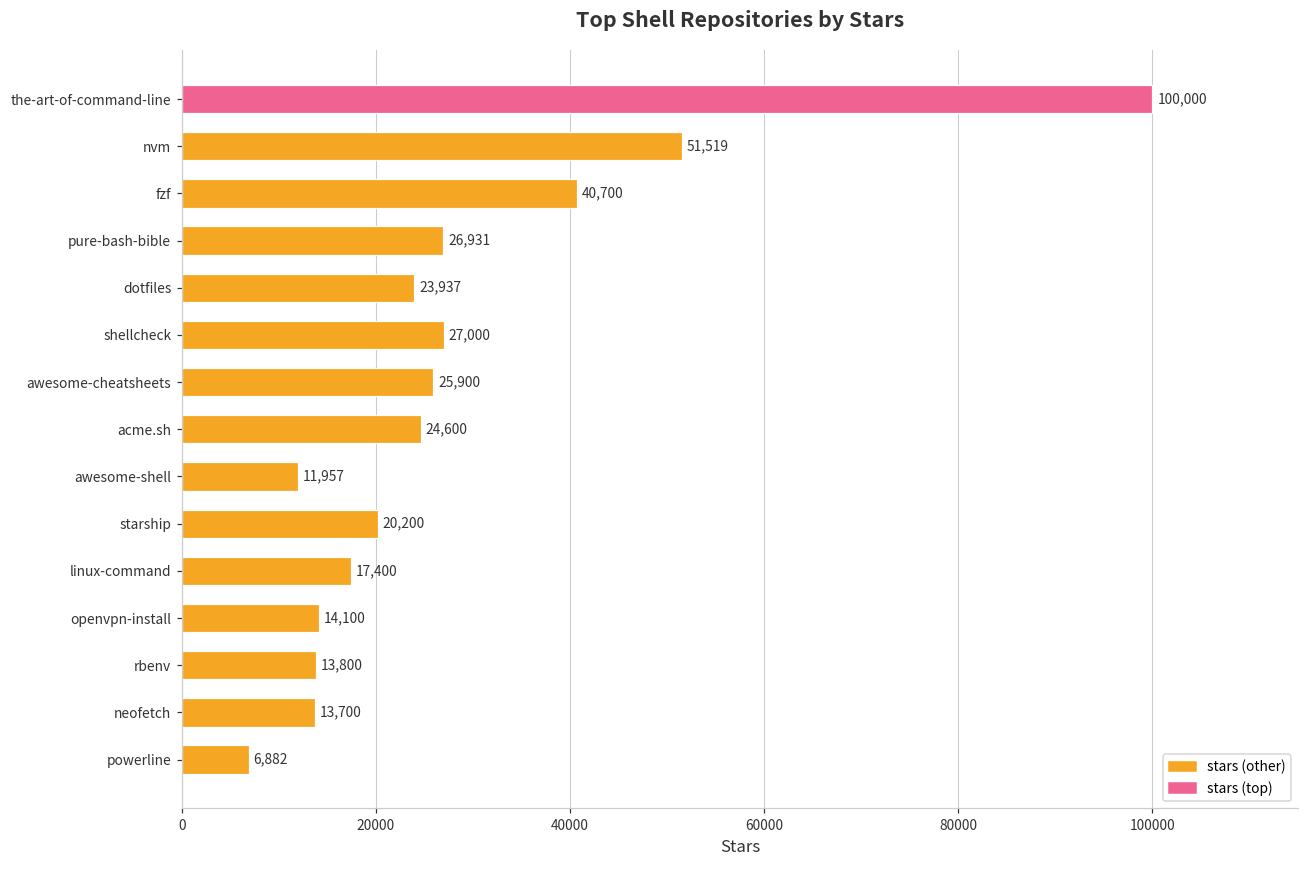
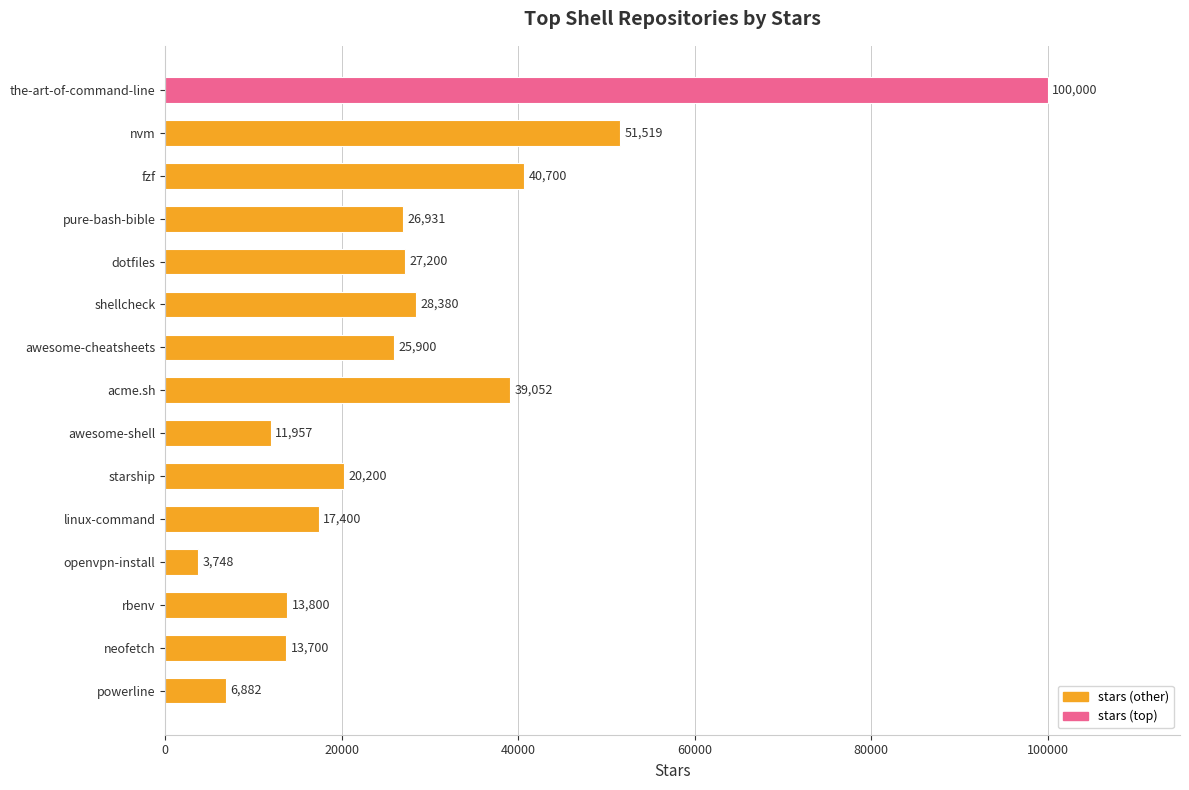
  {
    "the-art-of-command-line": "100,000",
    "nvm": "51,519",
    "fzf": "40,700",
    "pure-bash-bible": "26,931",
-   "dotfiles": "23,937",
-   "shellcheck": "27,000",
+   "dotfiles": "27,200",
+   "shellcheck": "28,380",
    "awesome-cheatsheets": "25,900",
-   "acme.sh": "24,600",
+   "acme.sh": "39,052",
    "awesome-shell": "11,957",
    "starship": "20,200",
    "linux-command": "17,400",
-   "openvpn-install": "14,100",
+   "openvpn-install": "3,748",
    "rbenv": "13,800",
    "neofetch": "13,700",
    "powerline": "6,882"
  }
